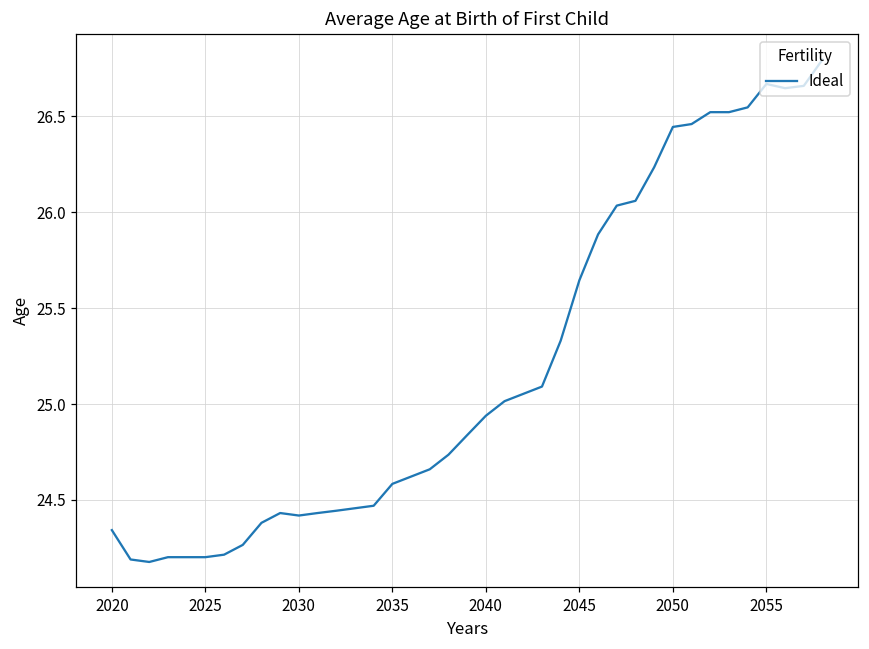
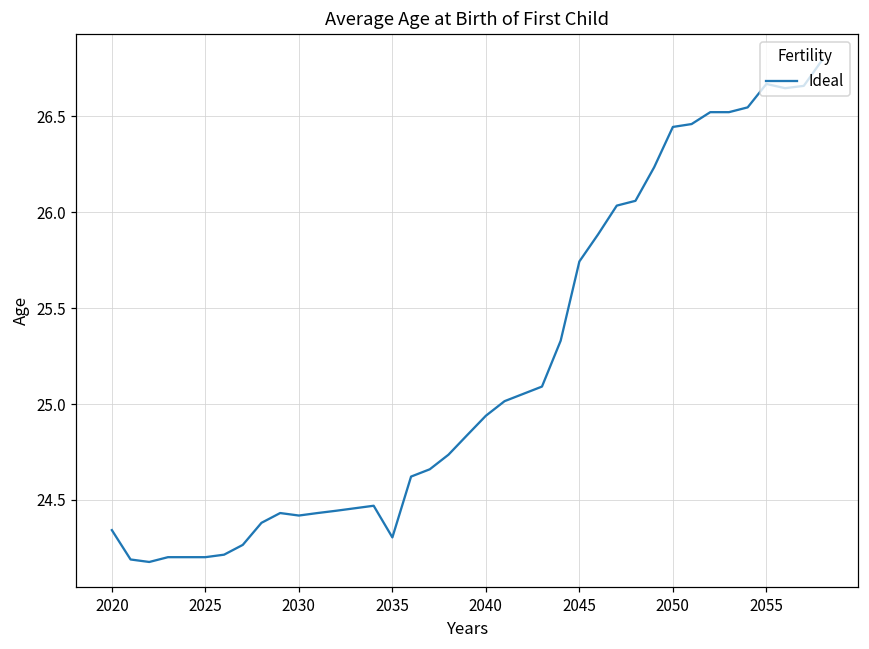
  {
    "2020": 24.34,
    "2025": 24.20,
    "2030": 24.42,
-   "2035": 24.58,
+   "2035": 24.31,
    "2040": 24.94,
-   "2045": 25.65,
+   "2045": 25.74,
    "2050": 26.44
  }
